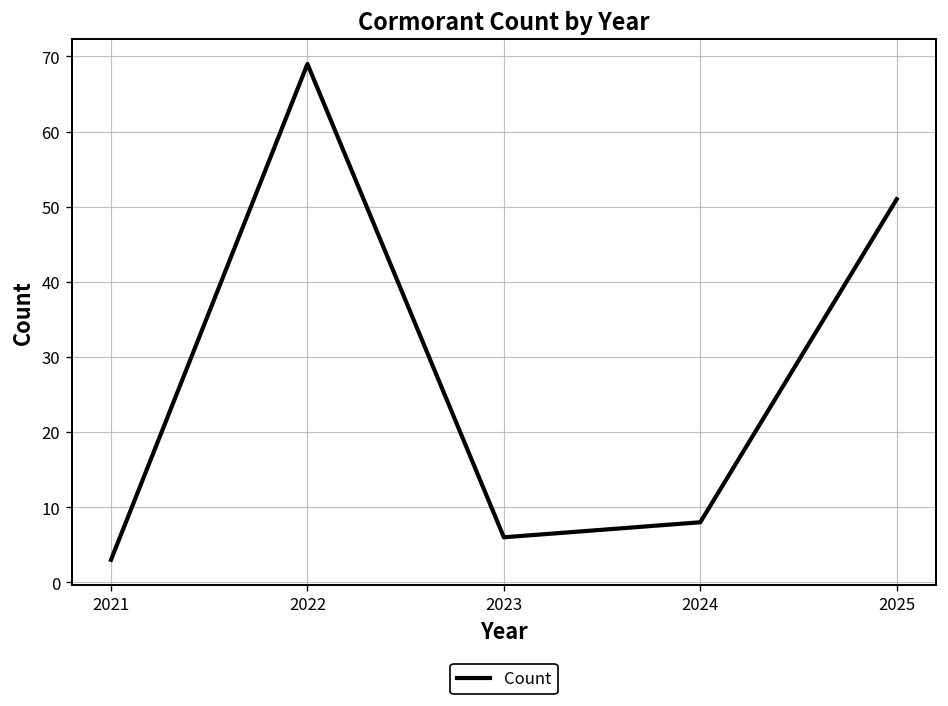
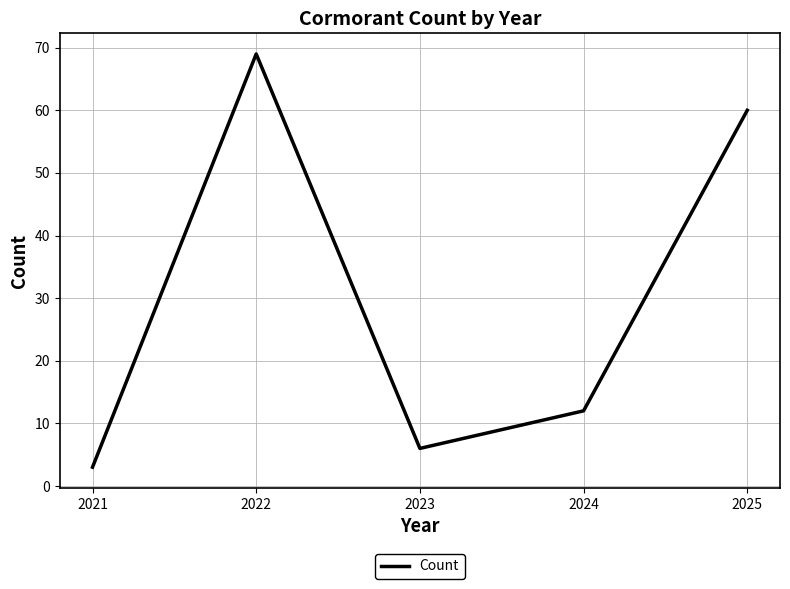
  {
    "2021": 3,
    "2022": 69,
    "2023": 6,
-   "2024": 8,
-   "2025": 51
+   "2024": 12,
+   "2025": 60
  }
